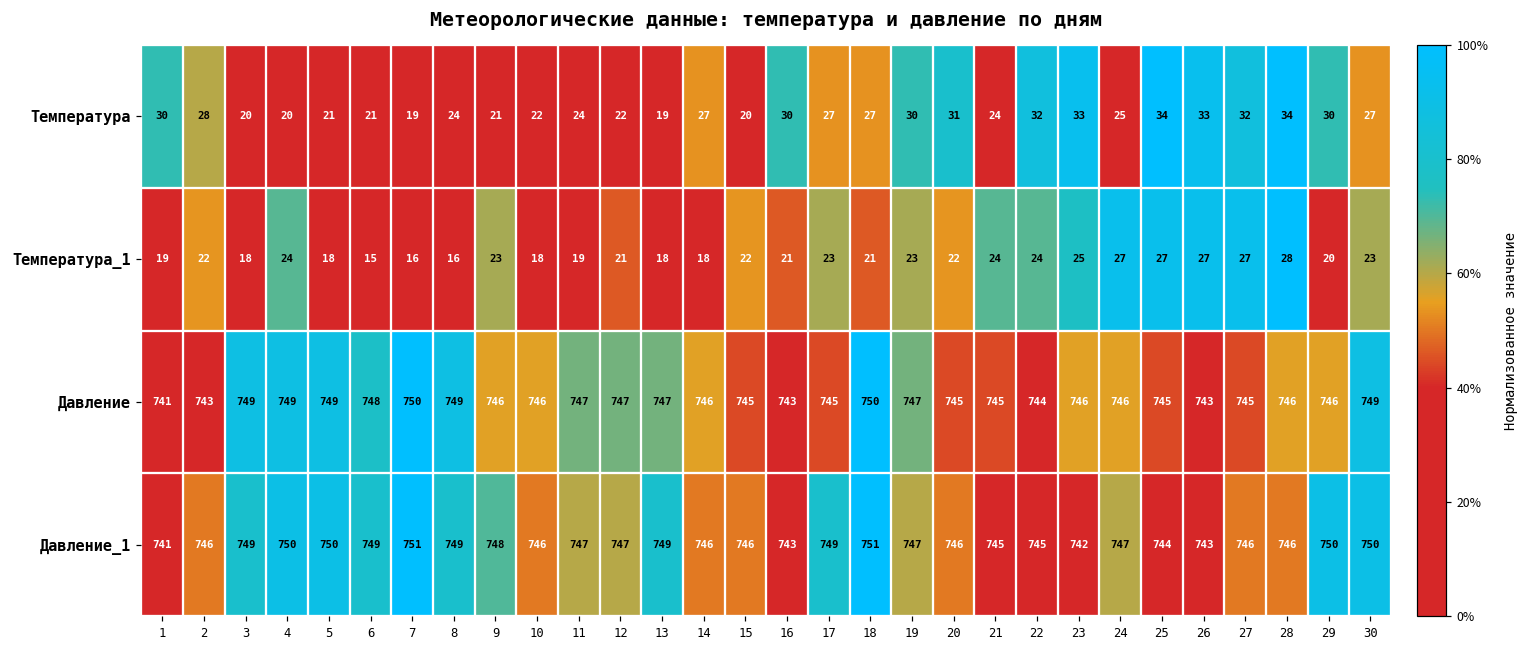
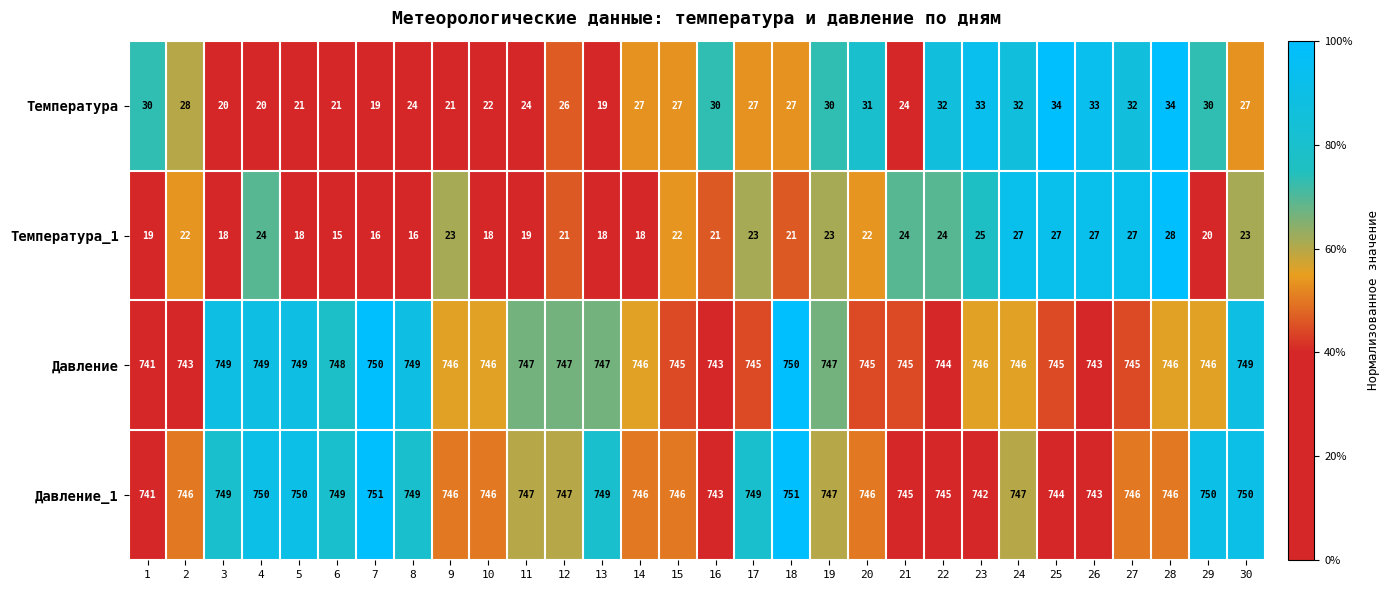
  {
    "Температура": {
      "1": 30,
      "2": 28,
      "3": 20,
      "4": 20,
      "5": 21,
      "6": 21,
      "7": 19,
      "8": 24,
      "9": 21,
      "10": 22,
      "11": 24,
-     "12": 22,
+     "12": 26,
      "13": 19,
      "14": 27,
-     "15": 20,
+     "15": 27,
      "16": 30,
      "17": 27,
      "18": 27,
      "19": 30,
      "20": 31,
      "21": 24,
      "22": 32,
      "23": 33,
-     "24": 25,
+     "24": 32,
      "25": 34,
      "26": 33,
      "27": 32,
      "28": 34,
      "29": 30,
      "30": 27
    },
    "Температура_1": {
      "1": 19,
      "2": 22,
      "3": 18,
      "4": 24,
      "5": 18,
      "6": 15,
      "7": 16,
      "8": 16,
      "9": 23,
      "10": 18,
      "11": 19,
      "12": 21,
      "13": 18,
      "14": 18,
      "15": 22,
      "16": 21,
      "17": 23,
      "18": 21,
      "19": 23,
      "20": 22,
      "21": 24,
      "22": 24,
      "23": 25,
      "24": 27,
      "25": 27,
      "26": 27,
      "27": 27,
      "28": 28,
      "29": 20,
      "30": 23
    },
    "Давление": {
      "1": 741,
      "2": 743,
      "3": 749,
      "4": 749,
      "5": 749,
      "6": 748,
      "7": 750,
      "8": 749,
      "9": 746,
      "10": 746,
      "11": 747,
      "12": 747,
      "13": 747,
      "14": 746,
      "15": 745,
      "16": 743,
      "17": 745,
      "18": 750,
      "19": 747,
      "20": 745,
      "21": 745,
      "22": 744,
      "23": 746,
      "24": 746,
      "25": 745,
      "26": 743,
      "27": 745,
      "28": 746,
      "29": 746,
      "30": 749
    },
    "Давление_1": {
      "1": 741,
      "2": 746,
      "3": 749,
      "4": 750,
      "5": 750,
      "6": 749,
      "7": 751,
      "8": 749,
-     "9": 748,
+     "9": 746,
      "10": 746,
      "11": 747,
      "12": 747,
      "13": 749,
      "14": 746,
      "15": 746,
      "16": 743,
      "17": 749,
      "18": 751,
      "19": 747,
      "20": 746,
      "21": 745,
      "22": 745,
      "23": 742,
      "24": 747,
      "25": 744,
      "26": 743,
      "27": 746,
      "28": 746,
      "29": 750,
      "30": 750
    }
  }
